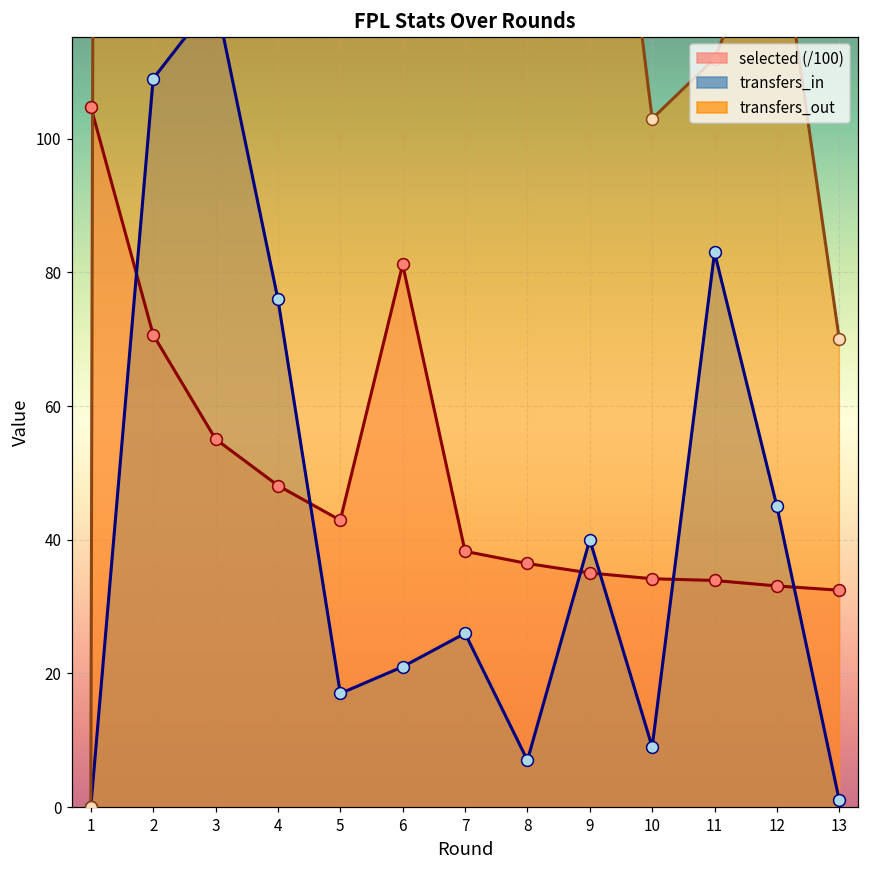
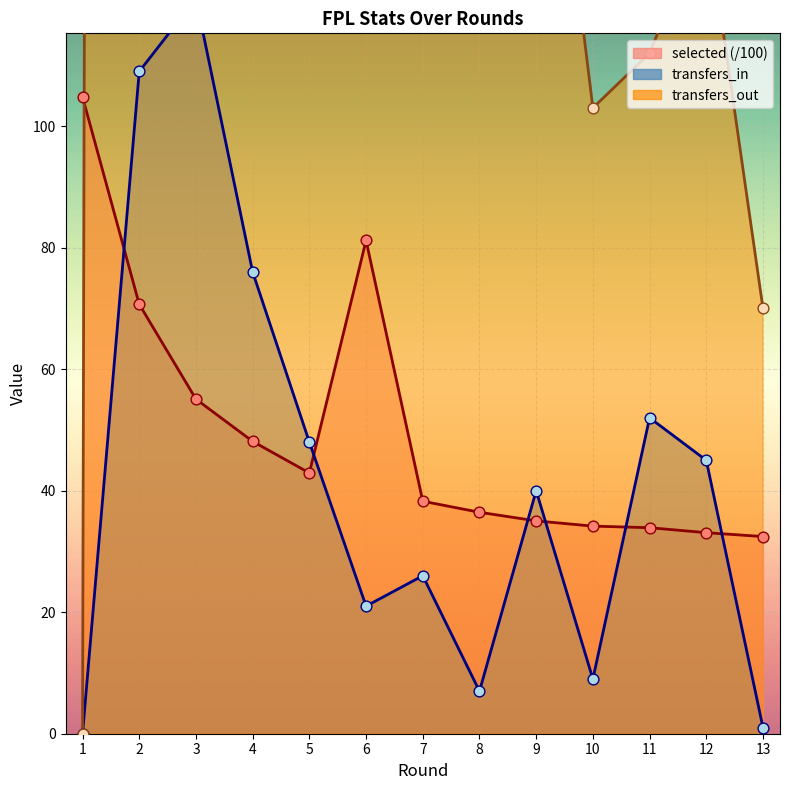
  {
    "selected (/100)": {
      "1": 105,
      "2": 71,
      "3": 55,
      "4": 48,
      "5": 43,
      "6": 81,
      "7": 38,
      "8": 36,
      "9": 35,
      "10": 34,
      "11": 34,
      "12": 33,
      "13": 32
    },
    "transfers_in": {
      "2": 109,
      "4": 76,
-     "5": 17,
+     "5": 48,
      "6": 21,
      "7": 26,
      "8": 7,
      "9": 40,
      "10": 9,
-     "11": 83,
+     "11": 52,
      "12": 45,
      "13": 1
    },
    "transfers_out": {
      "10": 103,
      "13": 70
    }
  }
